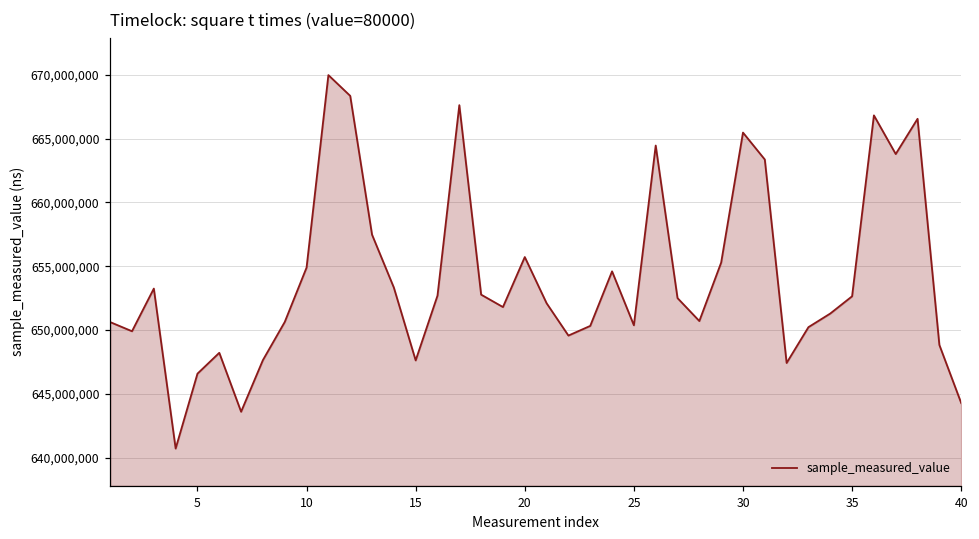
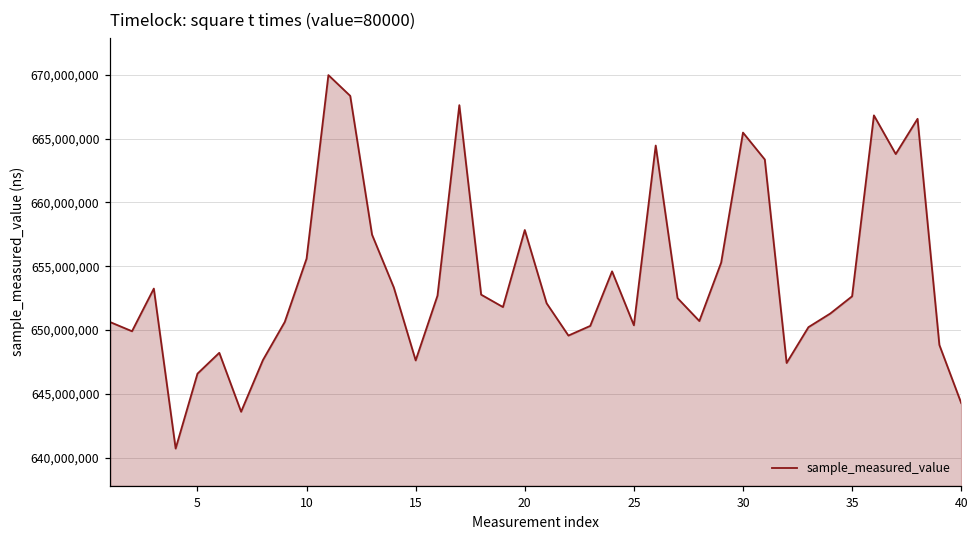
  {
    "5": "646,600,000",
-   "10": "654,900,000",
+   "10": "655,600,000",
    "15": "647,600,000",
-   "20": "655,700,000",
+   "20": "657,800,000",
    "25": "650,400,000",
    "30": "665,500,000",
    "35": "652,600,000",
    "40": "644,300,000"
  }
